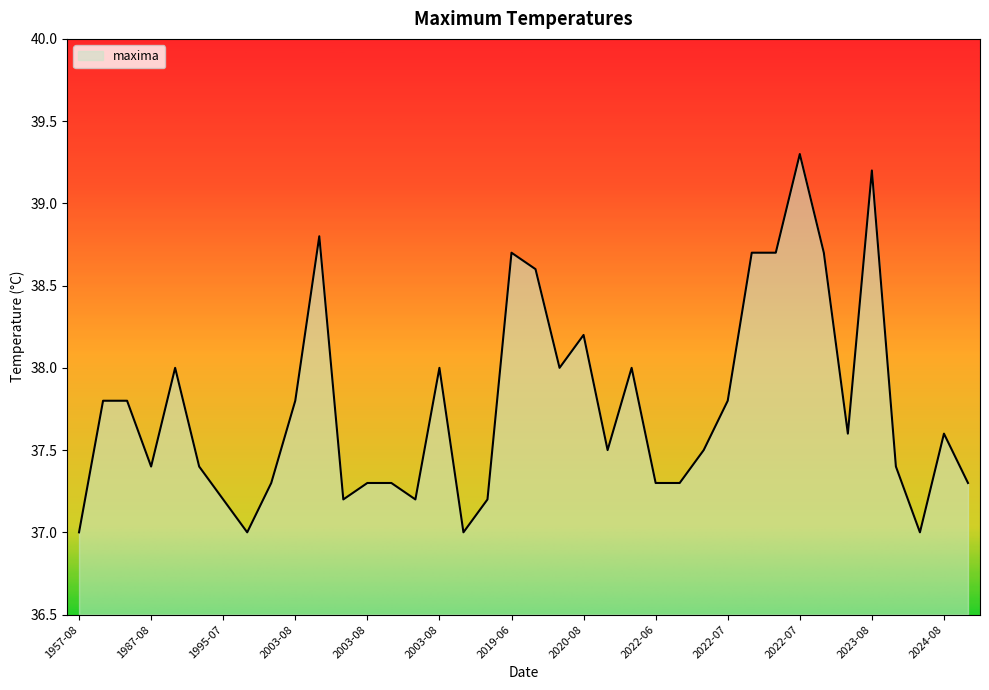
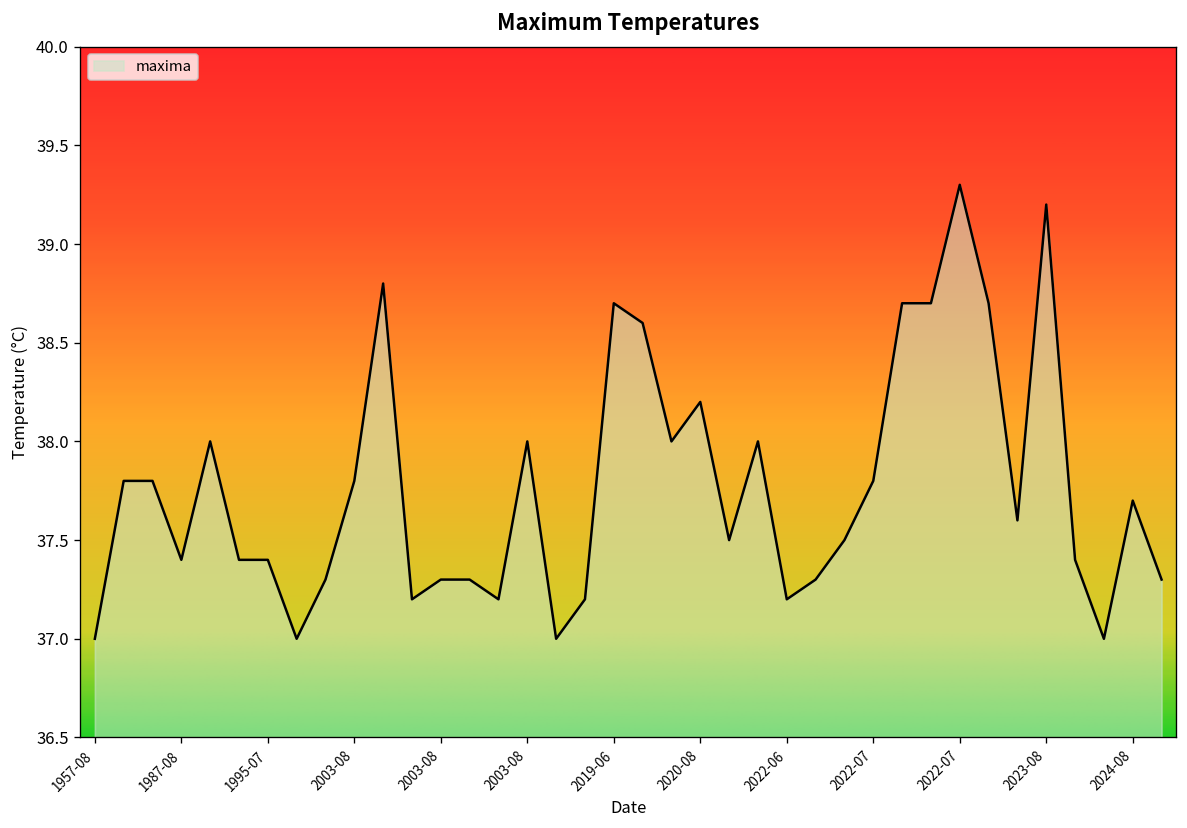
  {
    "1957-08": 37.0,
    "1987-08": 37.4,
-   "1995-07": 37.2,
+   "1995-07": 37.4,
    "2019-06": 38.7,
    "2020-08": 38.2,
-   "2022-06": 37.3,
+   "2022-06": 37.2,
    "2023-08": 39.2,
-   "2024-08": 37.6
+   "2024-08": 37.7
  }
